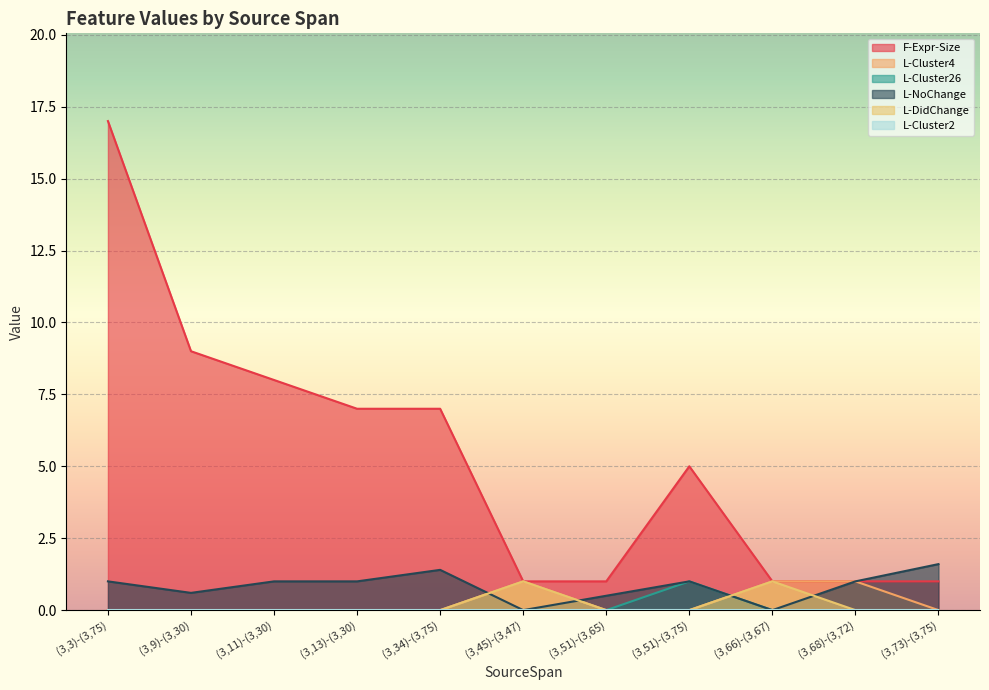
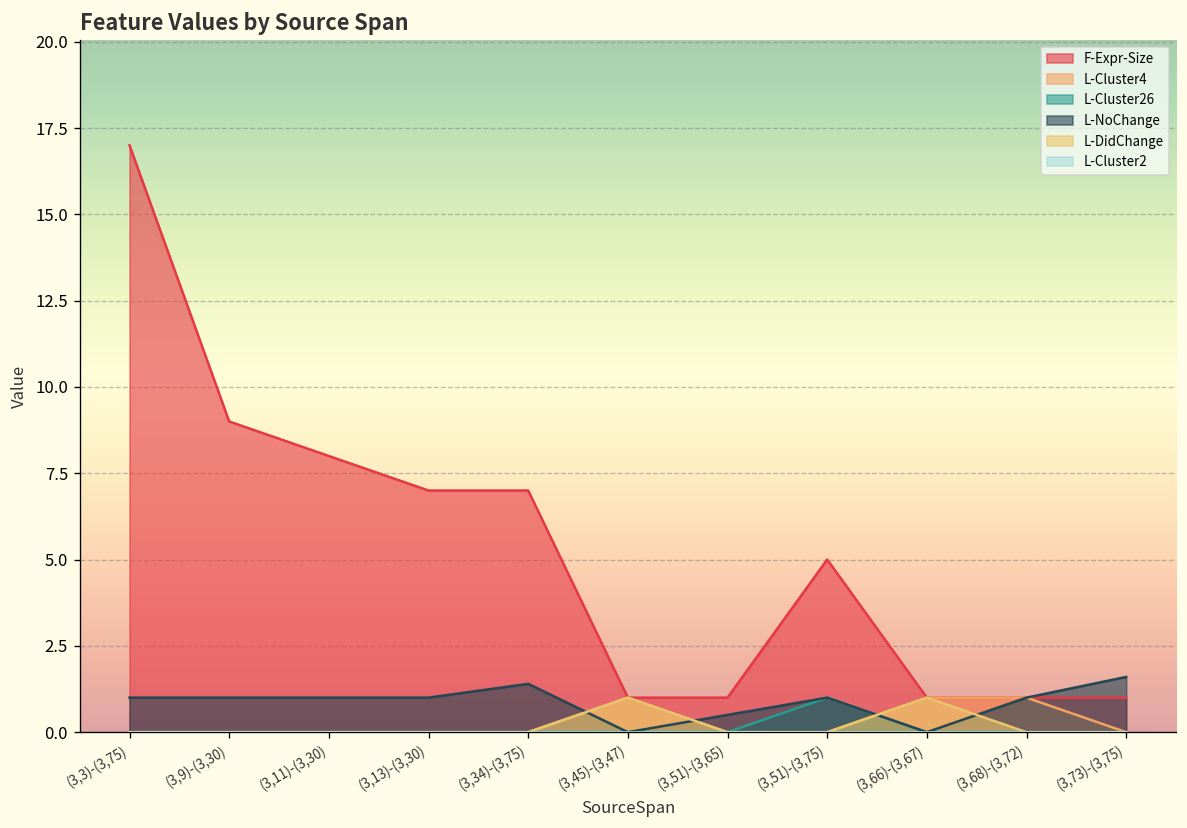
  {
    "F-Expr-Size": {
      "(3,3)-(3,75)": 17.0,
      "(3,9)-(3,30)": 9.0,
      "(3,11)-(3,30)": 8.0,
      "(3,13)-(3,30)": 7.0,
      "(3,34)-(3,75)": 7.0,
      "(3,51)-(3,65)": 1.0,
      "(3,51)-(3,75)": 5.0,
      "(3,73)-(3,75)": 1.0
    },
    "L-NoChange": {
      "(3,3)-(3,75)": 1.0,
-     "(3,9)-(3,30)": 0.6,
+     "(3,9)-(3,30)": 1.0,
      "(3,11)-(3,30)": 1.0,
      "(3,13)-(3,30)": 1.0,
      "(3,34)-(3,75)": 1.4,
      "(3,51)-(3,65)": 0.5,
      "(3,73)-(3,75)": 1.6
    }
  }
